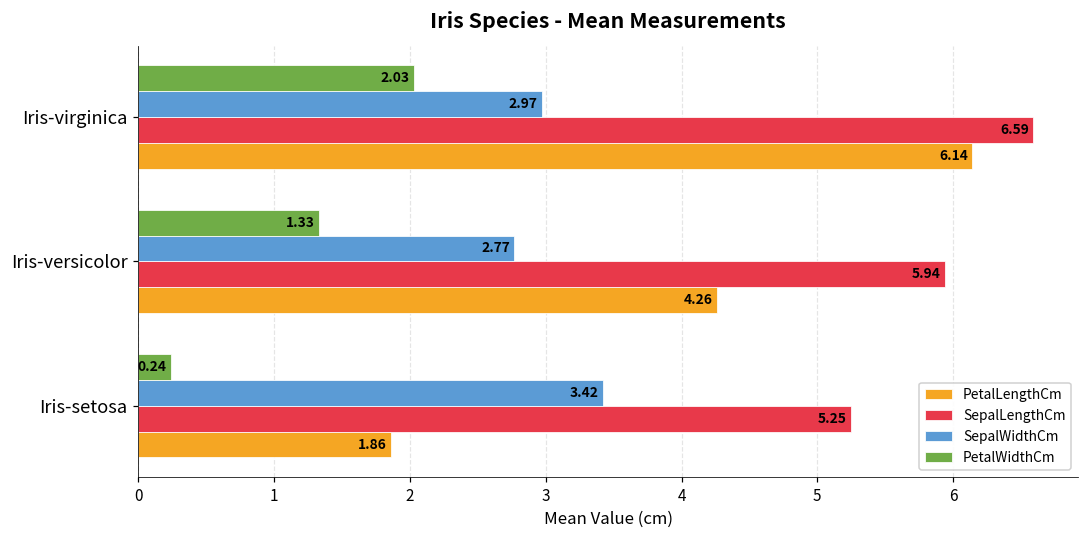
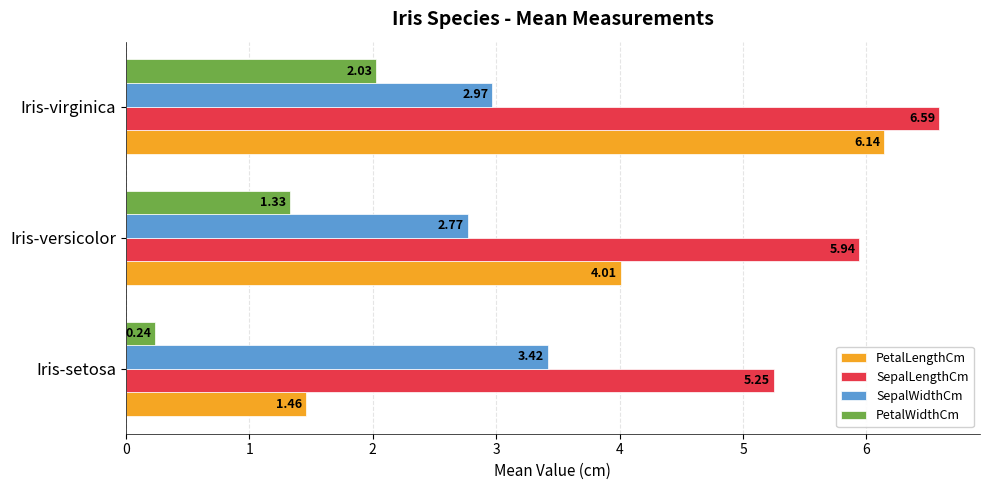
  {
    "PetalLengthCm": {
      "Iris-virginica": 6.14,
-     "Iris-versicolor": 4.26,
-     "Iris-setosa": 1.86
+     "Iris-versicolor": 4.01,
+     "Iris-setosa": 1.46
    },
    "SepalLengthCm": {
      "Iris-virginica": 6.59,
      "Iris-versicolor": 5.94,
      "Iris-setosa": 5.25
    },
    "SepalWidthCm": {
      "Iris-virginica": 2.97,
      "Iris-versicolor": 2.77,
      "Iris-setosa": 3.42
    },
    "PetalWidthCm": {
      "Iris-virginica": 2.03,
      "Iris-versicolor": 1.33,
      "Iris-setosa": 0.24
    }
  }
